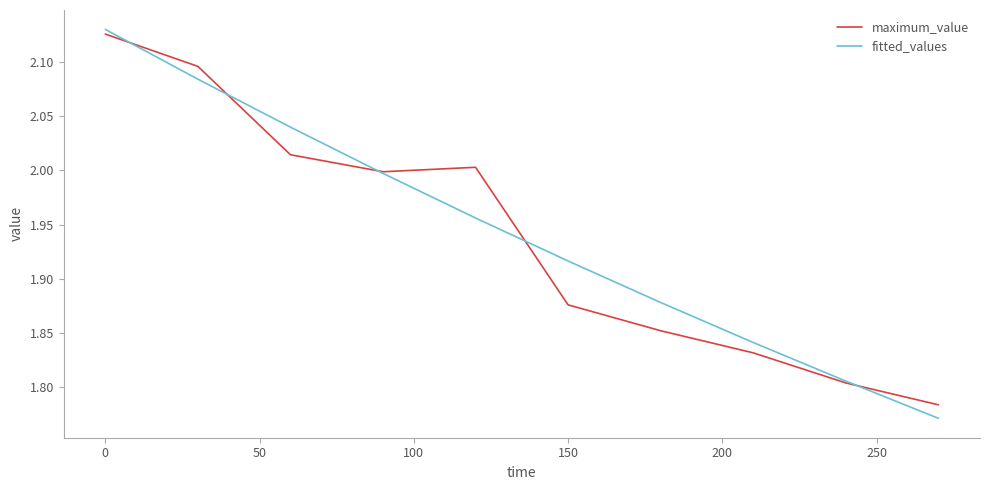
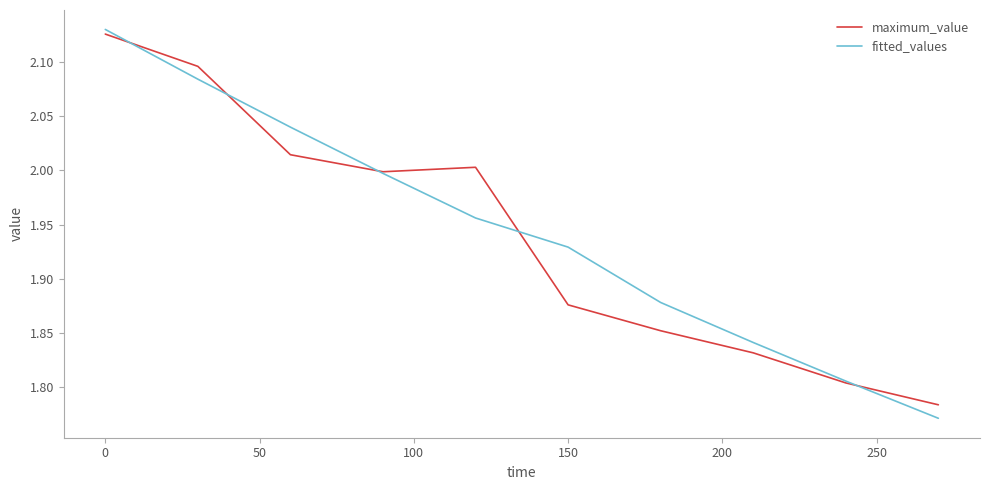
  {
    "maximum_value": {
      "0": 2.126,
      "150": 1.876
    },
    "fitted_values": {
      "0": 2.130,
-     "150": 1.916
+     "150": 1.929
    }
  }
